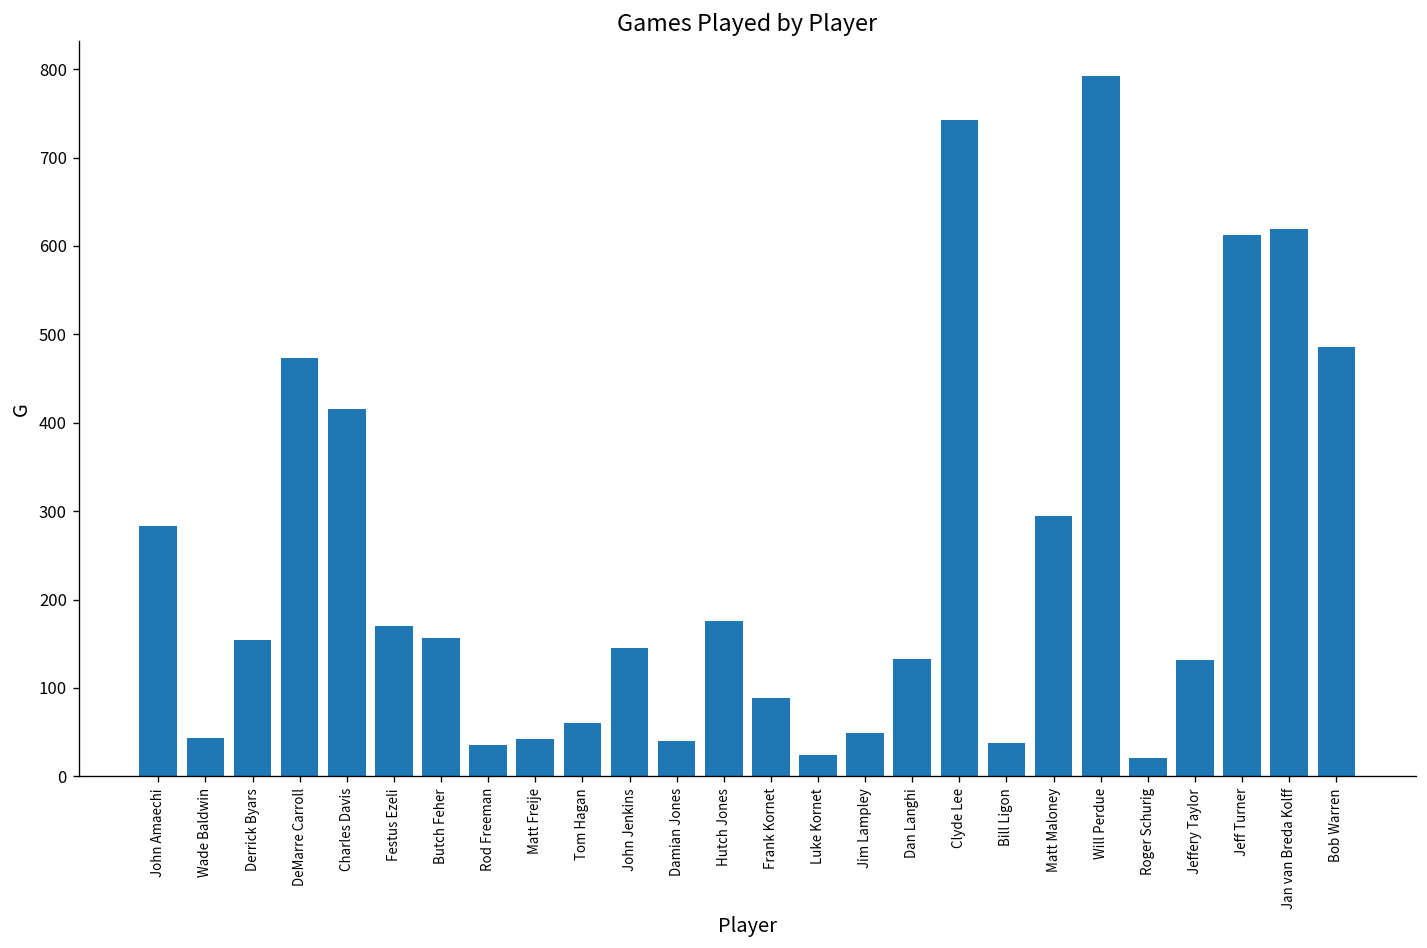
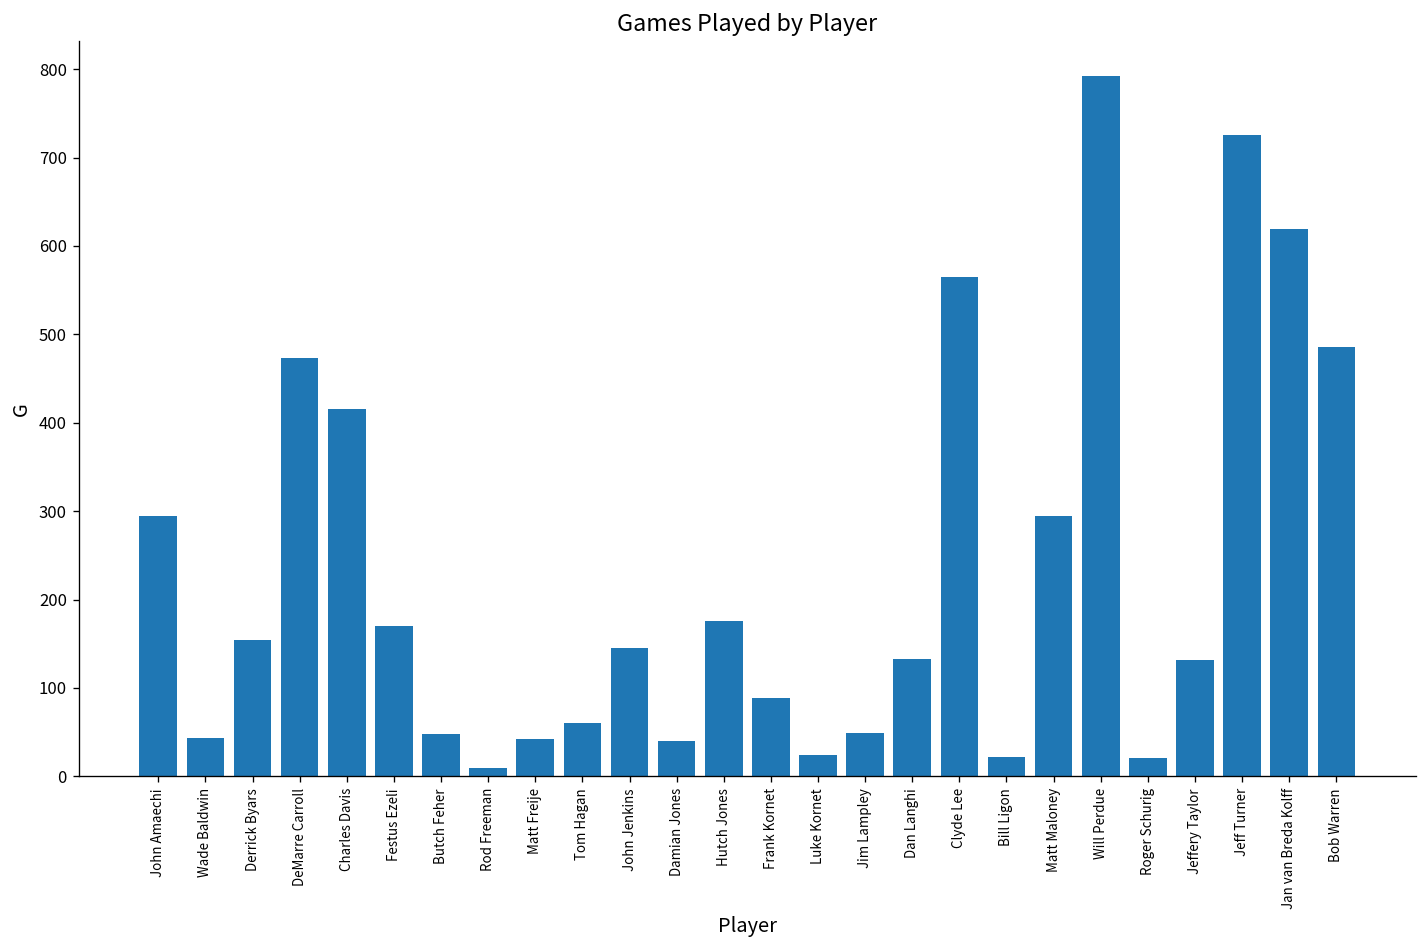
  {
-   "John Amaechi": 280,
+   "John Amaechi": 290,
    "Wade Baldwin": 40,
    "Derrick Byars": 150,
    "DeMarre Carroll": 470,
    "Charles Davis": 420,
    "Festus Ezeli": 170,
-   "Butch Feher": 160,
-   "Rod Freeman": 40,
+   "Butch Feher": 50,
+   "Rod Freeman": 10,
    "Matt Freije": 40,
    "Tom Hagan": 60,
    "John Jenkins": 150,
    "Damian Jones": 40,
    "Hutch Jones": 180,
    "Frank Kornet": 90,
    "Luke Kornet": 20,
    "Jim Lampley": 50,
    "Dan Langhi": 130,
-   "Clyde Lee": 740,
-   "Bill Ligon": 40,
+   "Clyde Lee": 570,
+   "Bill Ligon": 20,
    "Matt Maloney": 300,
    "Will Perdue": 790,
    "Roger Schurig": 20,
    "Jeffery Taylor": 130,
-   "Jeff Turner": 610,
+   "Jeff Turner": 730,
    "Jan van Breda Kolff": 620,
    "Bob Warren": 490
  }
